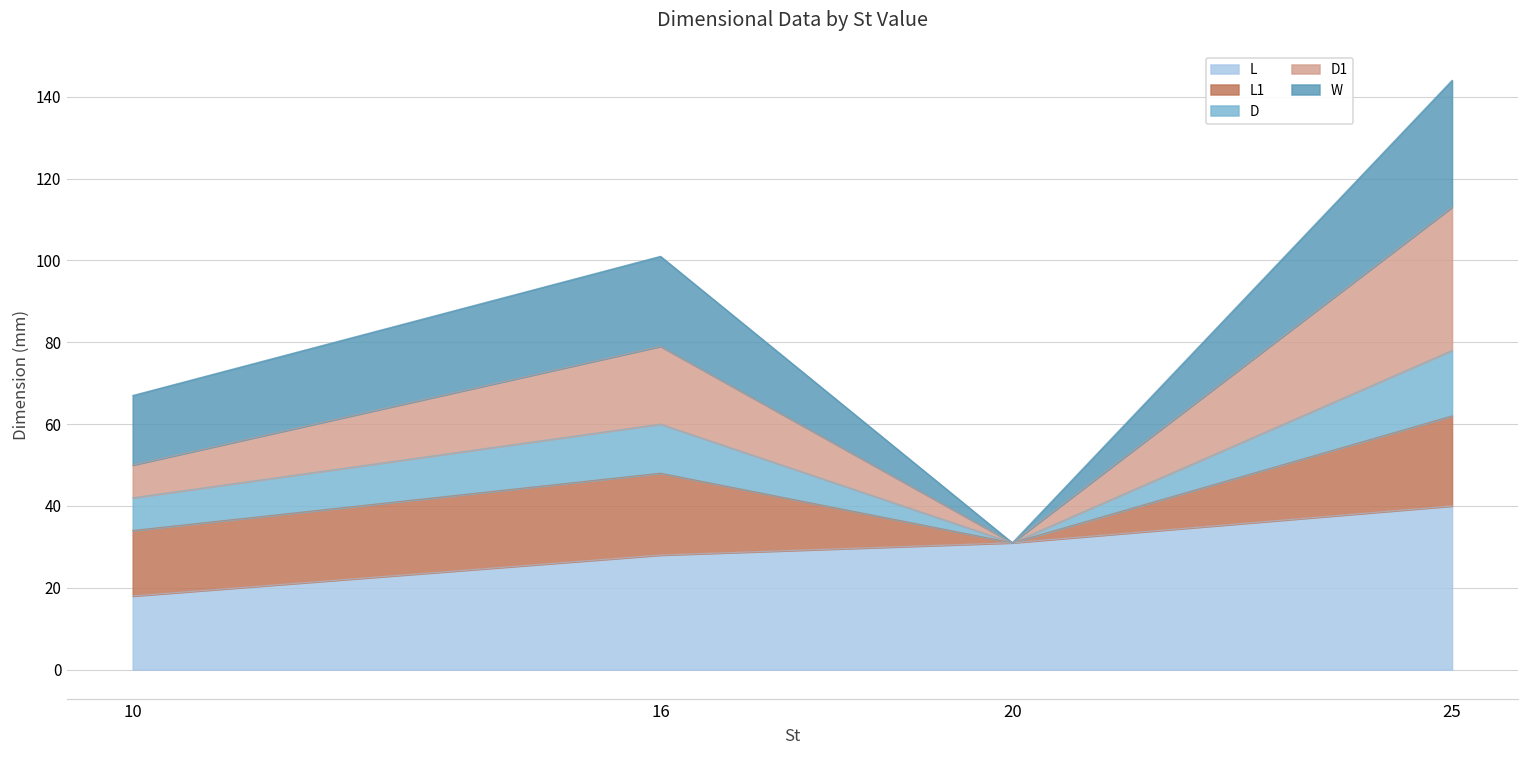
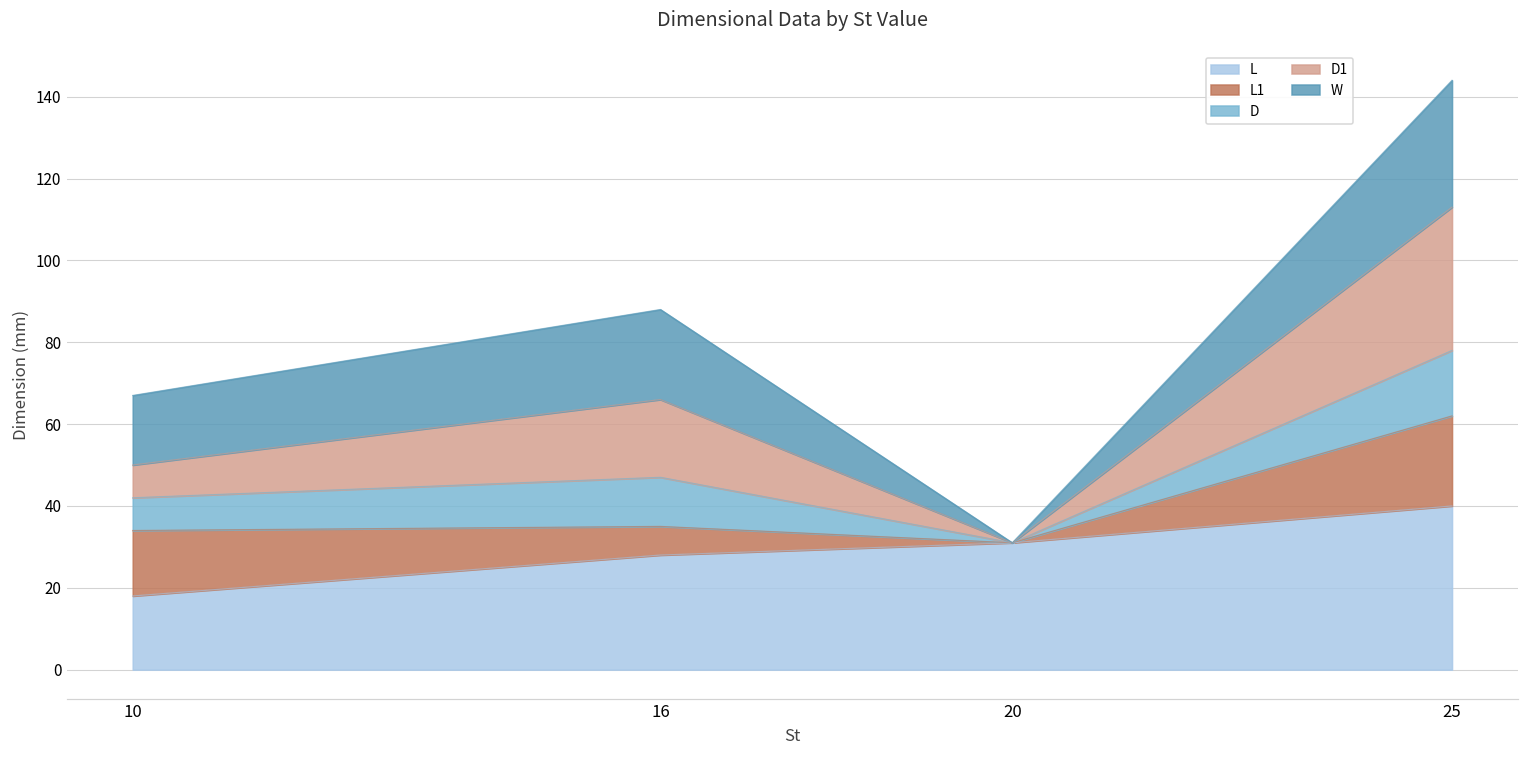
  {
    "L1": {
      "10": 16,
-     "16": 20,
+     "16": 7,
      "25": 22
    },
    "D1": {
      "10": 8,
      "16": 19,
      "25": 35
    }
  }
